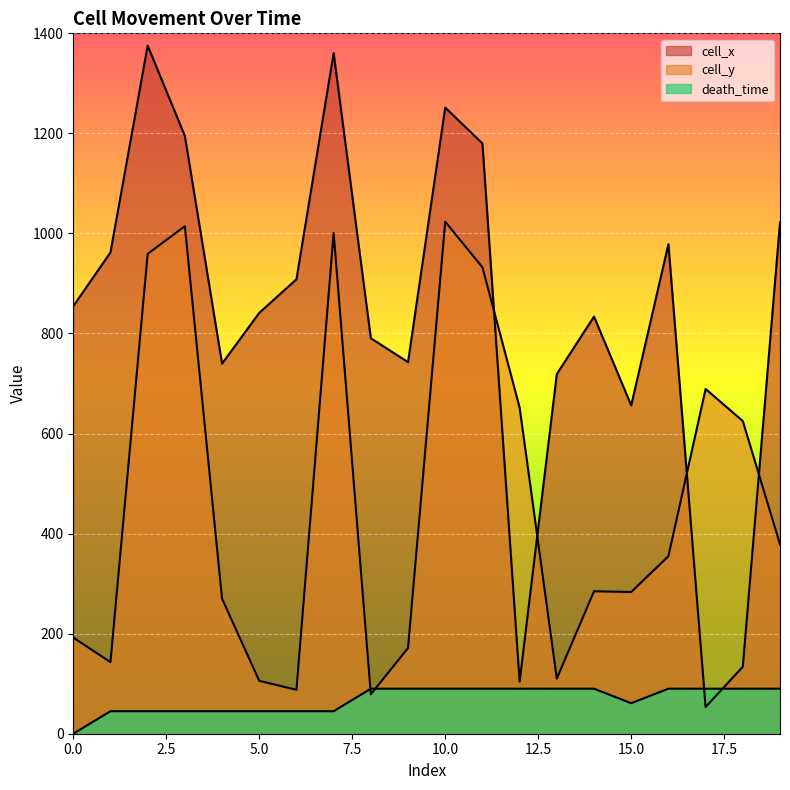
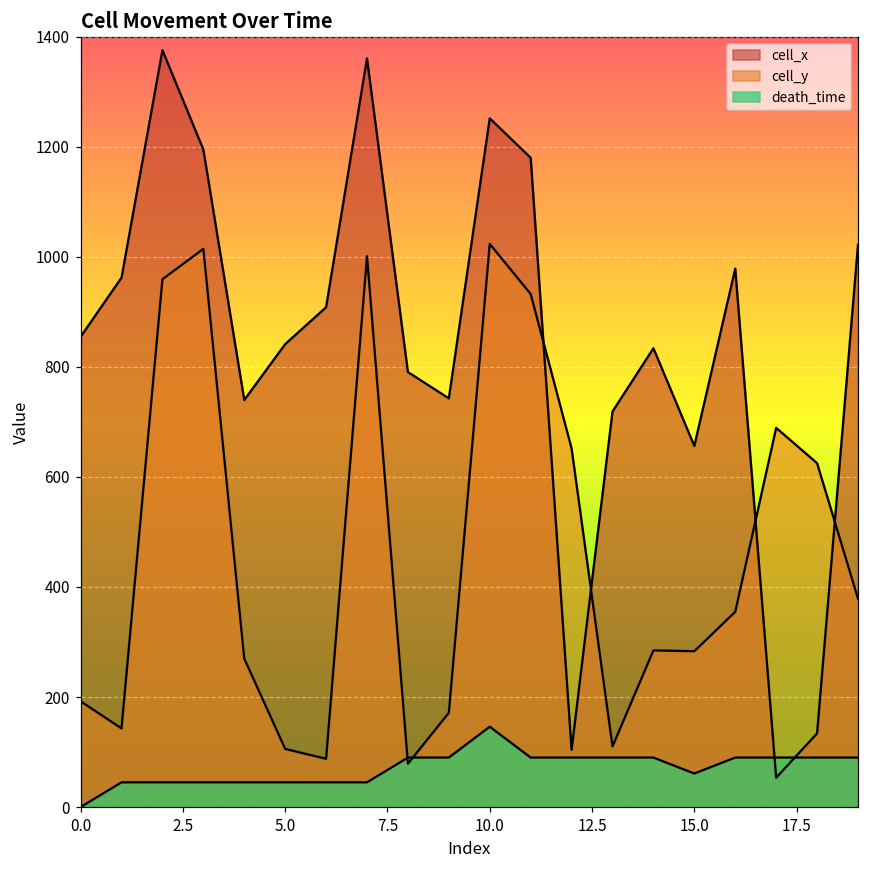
  {
    "cell_x": {
      "0.0": 850,
      "5.0": 840,
      "10.0": 1250,
      "15.0": 660
    },
    "cell_y": {
      "0.0": 190,
      "5.0": 110,
      "10.0": 1020,
      "15.0": 280
    },
    "death_time": {
      "0.0": 0,
      "5.0": 50,
-     "10.0": 90,
+     "10.0": 150,
      "15.0": 60
    }
  }
